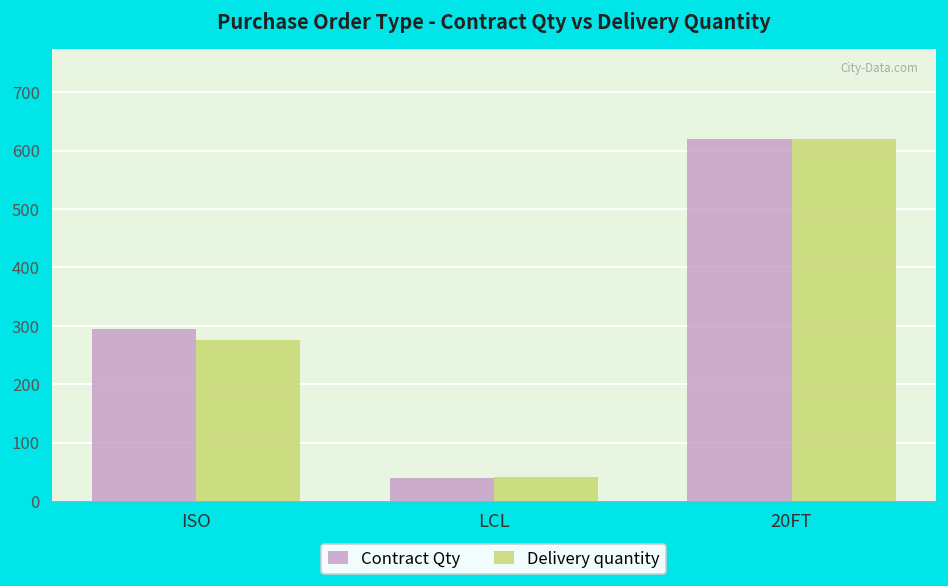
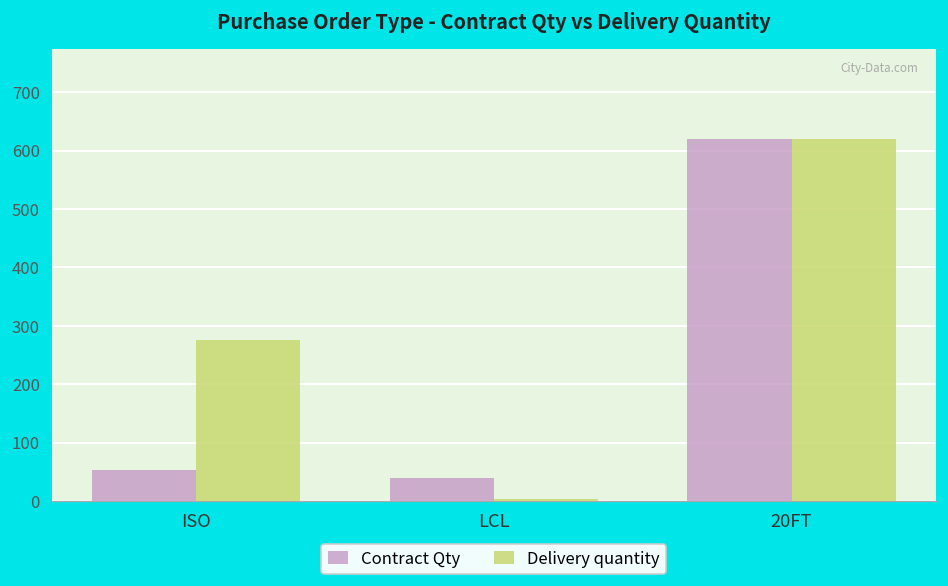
  {
    "Contract Qty": {
-     "ISO": 290,
+     "ISO": 50,
      "LCL": 40,
      "20FT": 620
    },
    "Delivery quantity": {
      "ISO": 280,
-     "LCL": 40,
+     "LCL": 0,
      "20FT": 620
    }
  }
